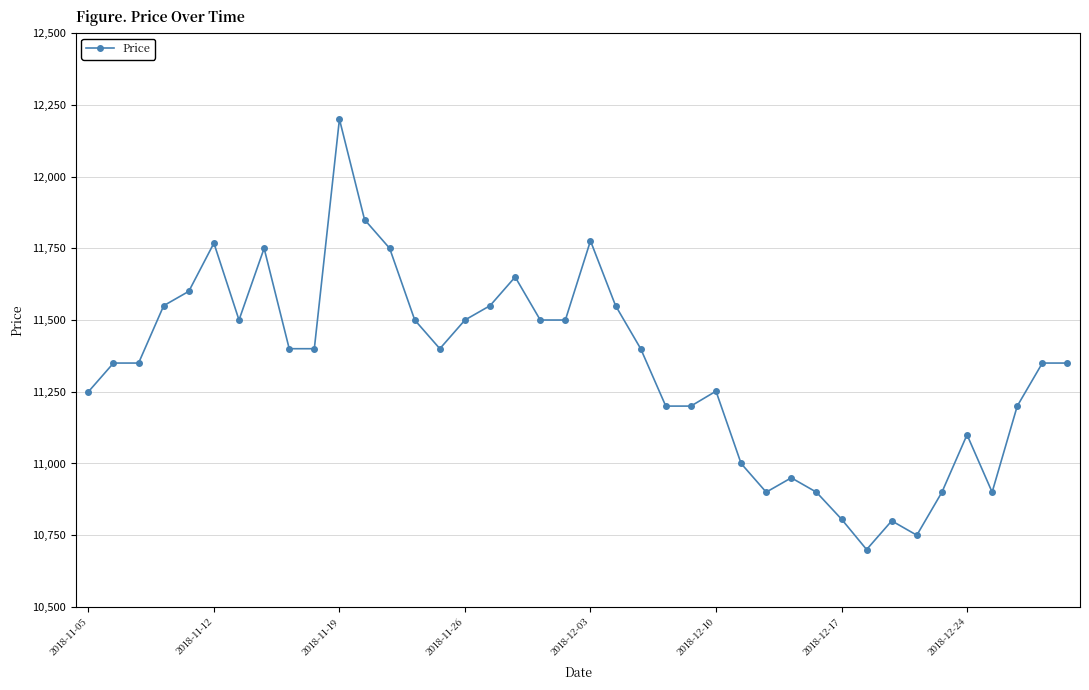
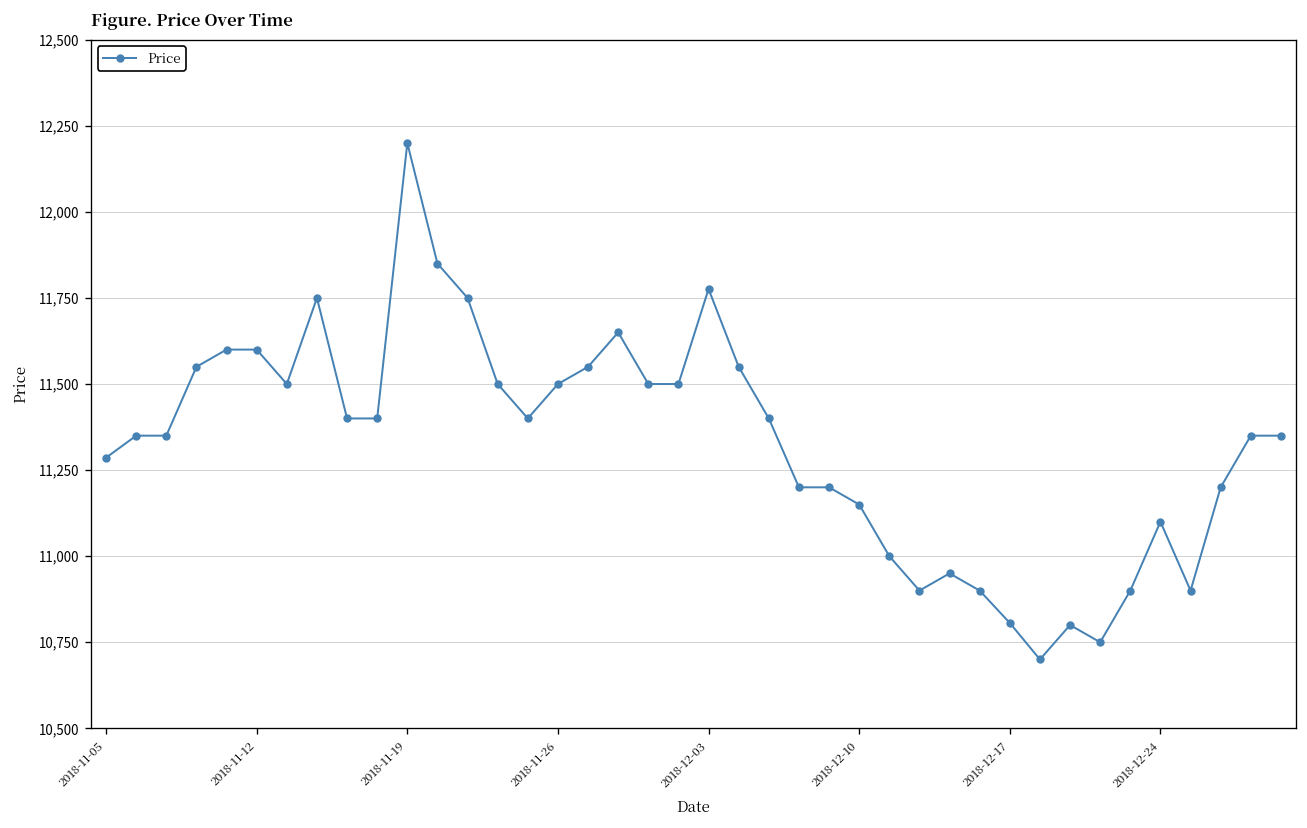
  {
-   "2018-11-05": "11,250",
-   "2018-11-12": "11,770",
+   "2018-11-05": "11,290",
+   "2018-11-12": "11,600",
    "2018-11-19": "12,200",
    "2018-11-26": "11,500",
    "2018-12-03": "11,780",
-   "2018-12-10": "11,250",
+   "2018-12-10": "11,150",
    "2018-12-17": "10,810",
    "2018-12-24": "11,100"
  }
